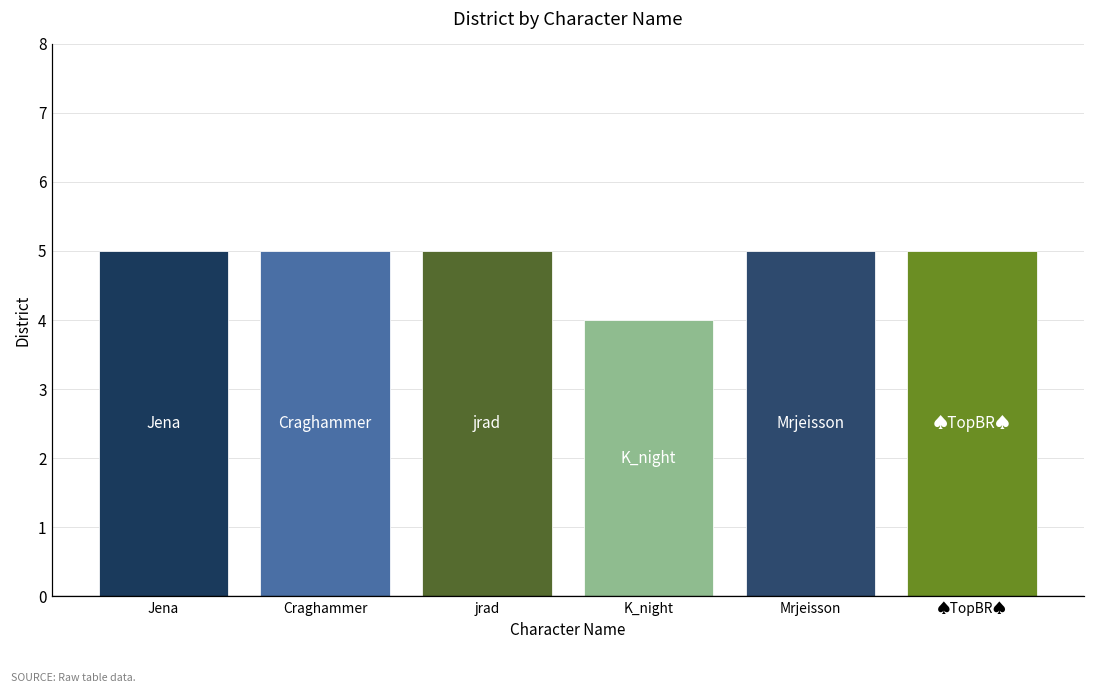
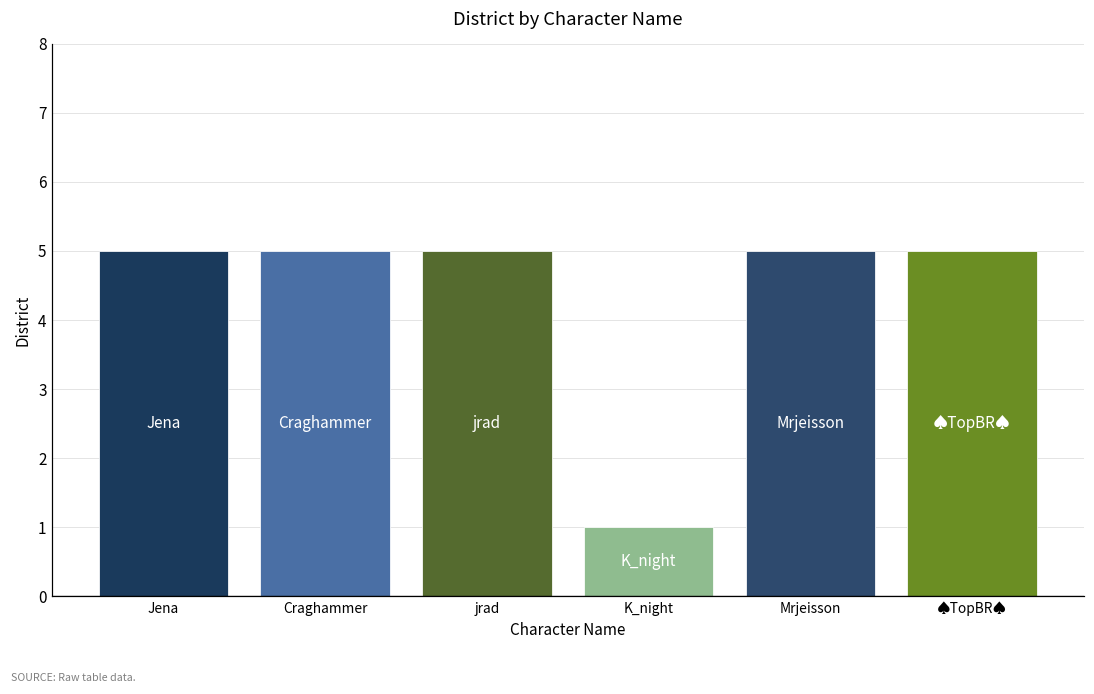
  {
    "Jena": 5,
    "Craghammer": 5,
    "jrad": 5,
-   "K_night": 4,
+   "K_night": 1,
    "Mrjeisson": 5,
    "♠TopBR♠": 5
  }
